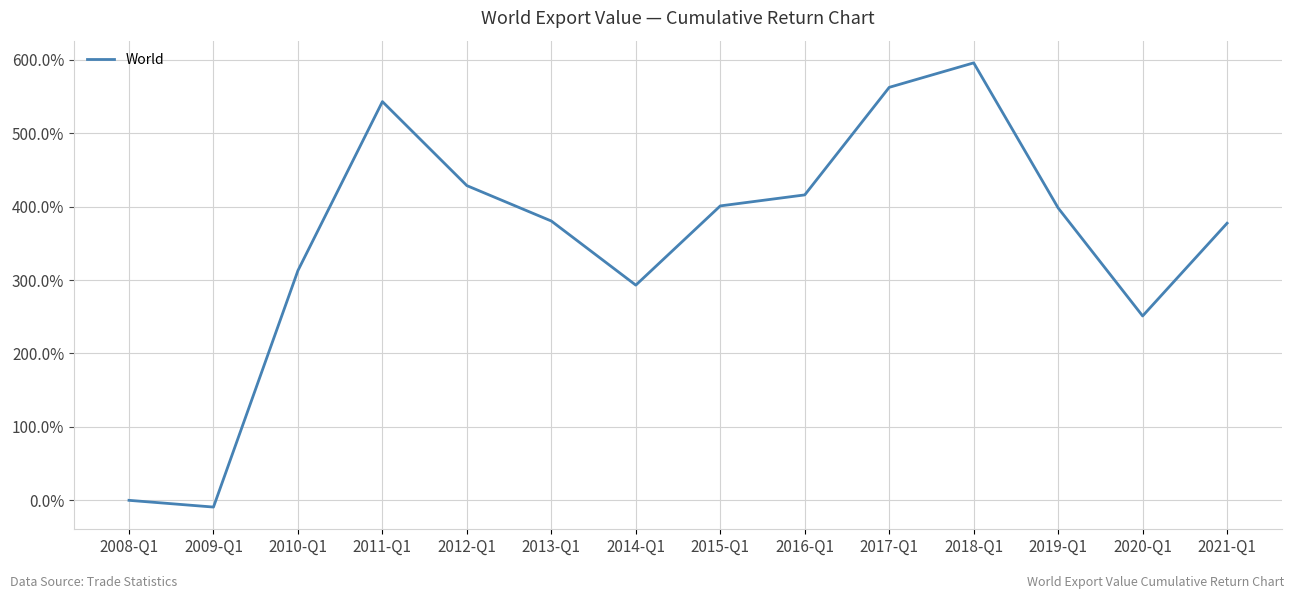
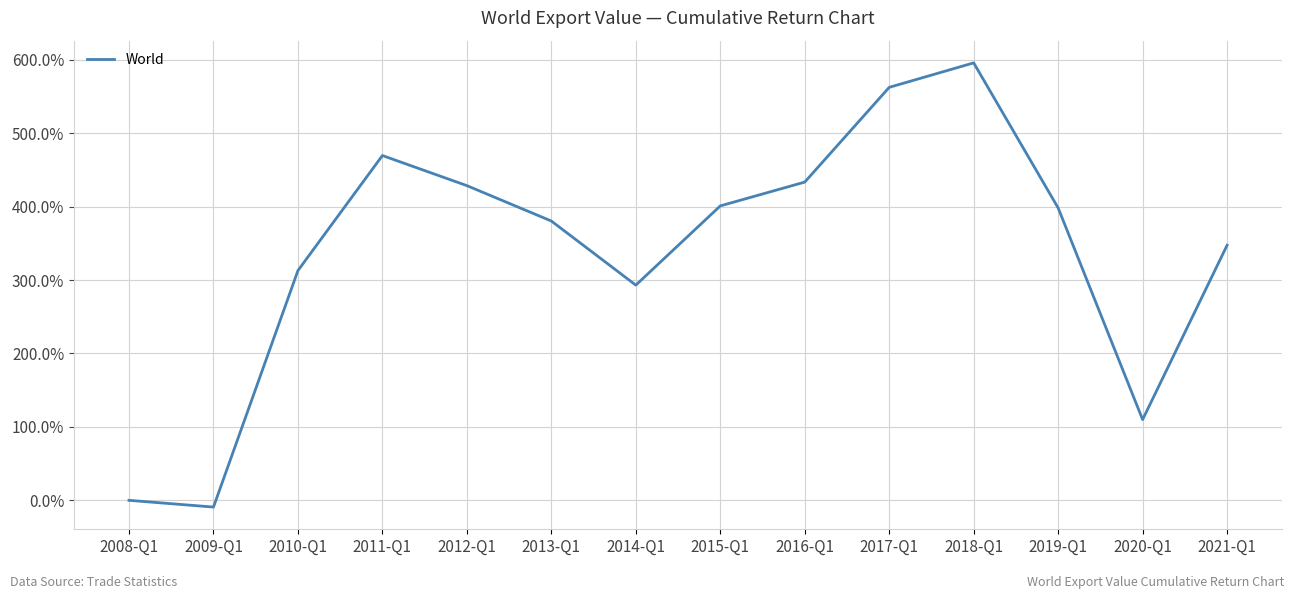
  {
    "2008-Q1": "0%",
    "2009-Q1": "-10%",
    "2010-Q1": "310%",
-   "2011-Q1": "540%",
+   "2011-Q1": "470%",
    "2012-Q1": "430%",
    "2013-Q1": "380%",
    "2014-Q1": "290%",
    "2015-Q1": "400%",
-   "2016-Q1": "420%",
+   "2016-Q1": "430%",
    "2017-Q1": "560%",
    "2018-Q1": "600%",
    "2019-Q1": "400%",
-   "2020-Q1": "250%",
-   "2021-Q1": "380%"
+   "2020-Q1": "110%",
+   "2021-Q1": "350%"
  }
